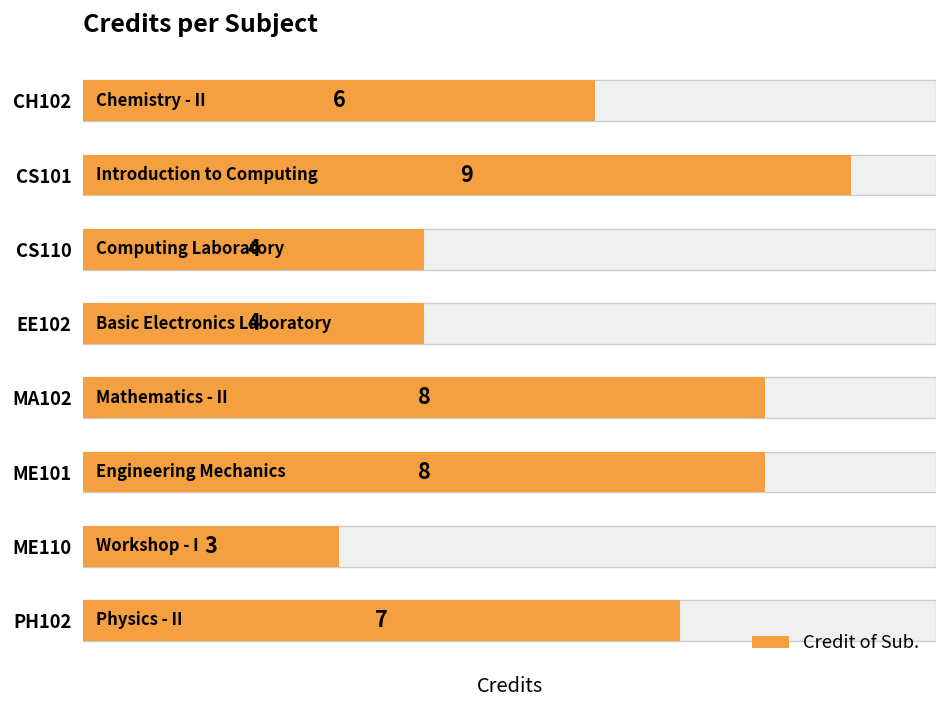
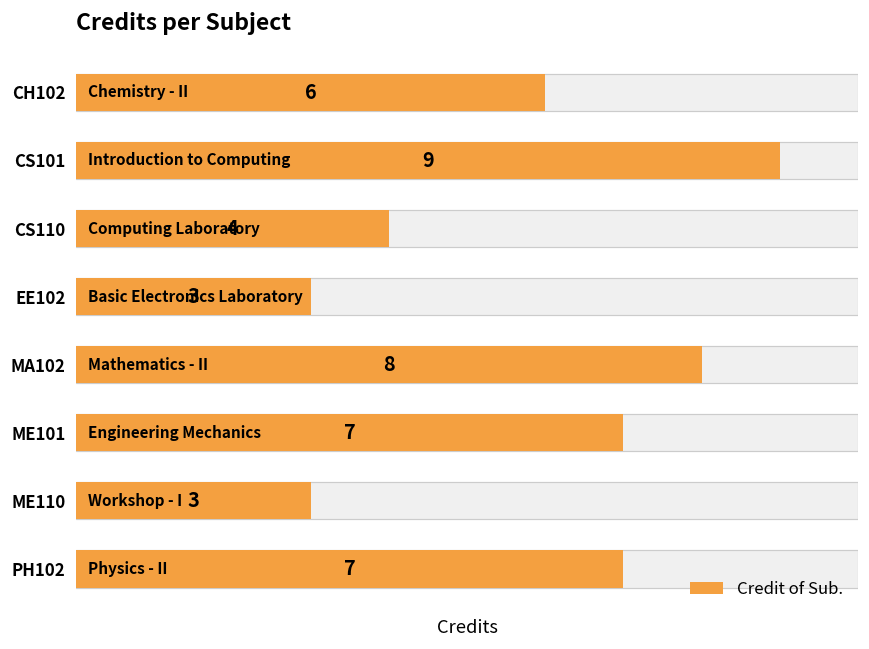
  {
    "Credit of Sub.": {
-     "EE102": 4,
-     "ME101": 8
+     "EE102": 3,
+     "ME101": 7
    }
  }
